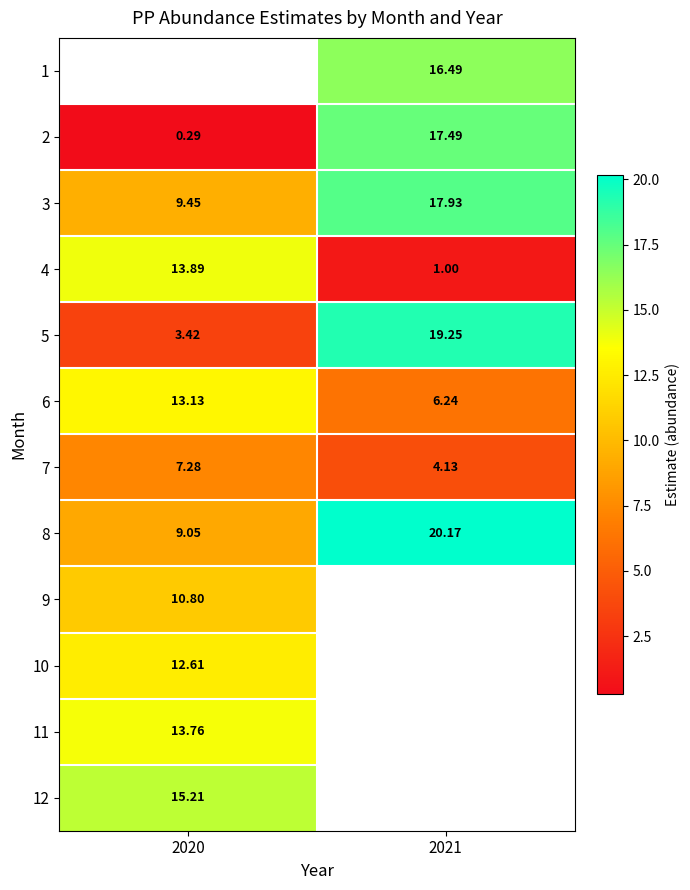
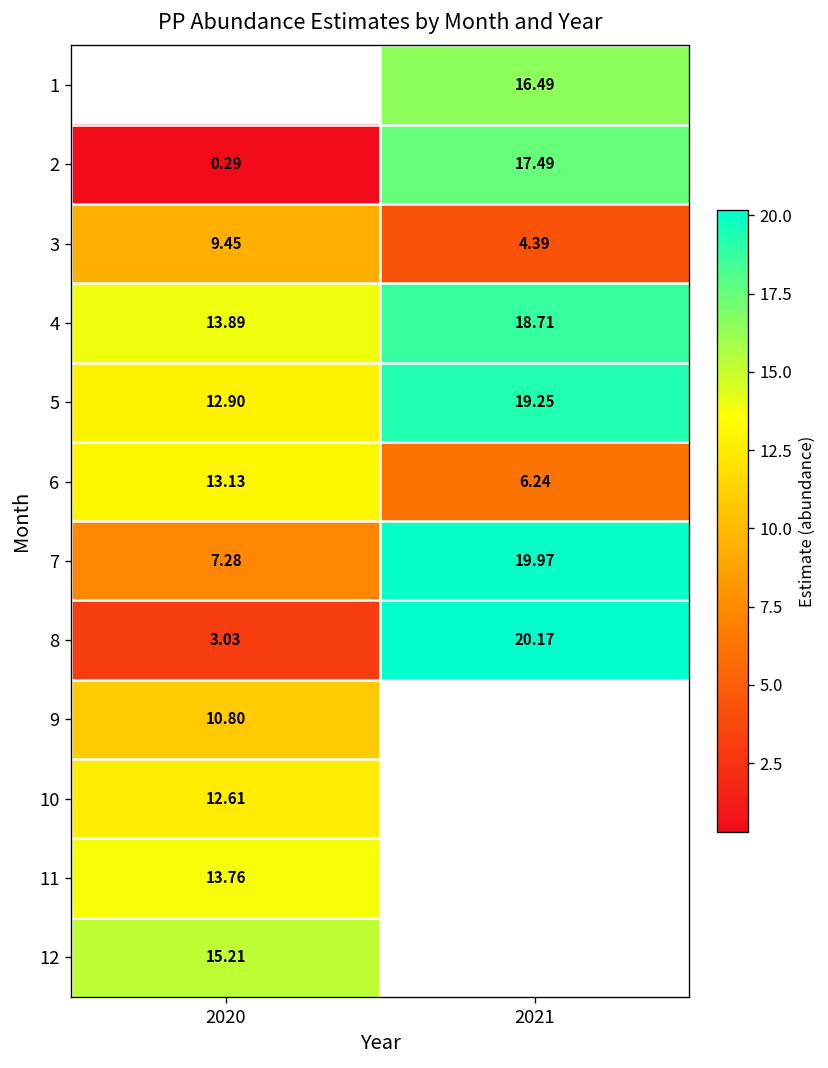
  {
    "1": {
      "2021": 16.49
    },
    "2": {
      "2020": 0.29,
      "2021": 17.49
    },
    "3": {
      "2020": 9.45,
-     "2021": 17.93
+     "2021": 4.39
    },
    "4": {
      "2020": 13.89,
-     "2021": 1.00
+     "2021": 18.71
    },
    "5": {
-     "2020": 3.42,
+     "2020": 12.90,
      "2021": 19.25
    },
    "6": {
      "2020": 13.13,
      "2021": 6.24
    },
    "7": {
      "2020": 7.28,
-     "2021": 4.13
+     "2021": 19.97
    },
    "8": {
-     "2020": 9.05,
+     "2020": 3.03,
      "2021": 20.17
    },
    "9": {
      "2020": 10.80
    },
    "10": {
      "2020": 12.61
    },
    "11": {
      "2020": 13.76
    },
    "12": {
      "2020": 15.21
    }
  }
